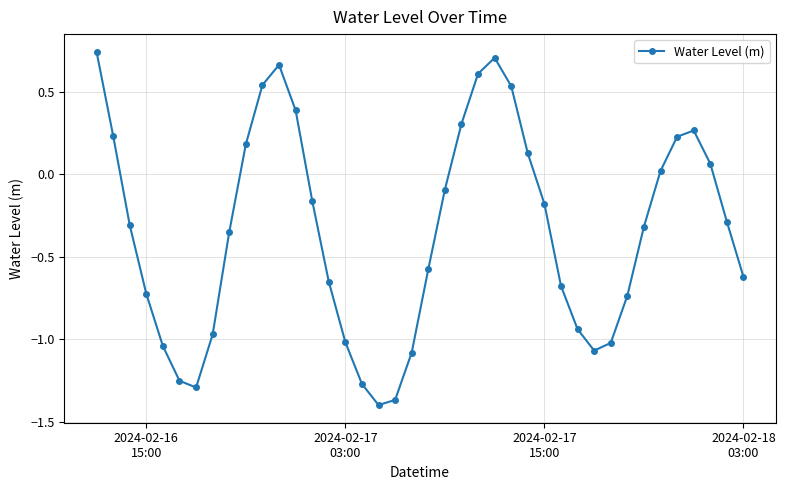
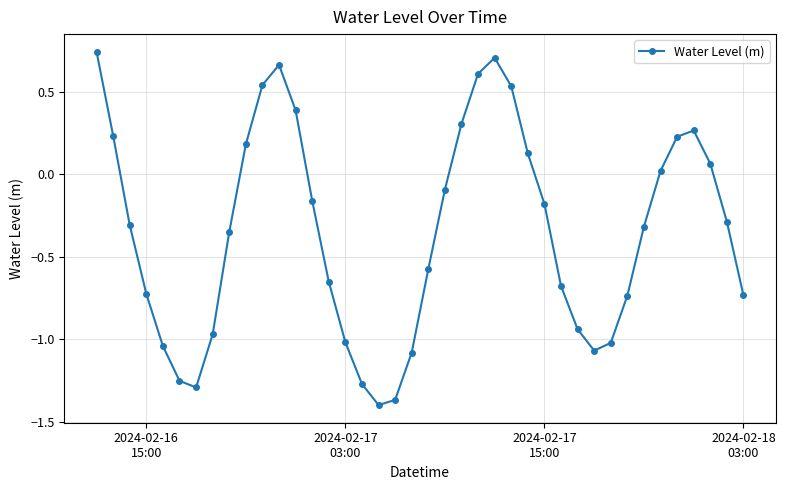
  {
    "2024-02-16 15:00": -0.73,
    "2024-02-17 03:00": -1.02,
    "2024-02-17 15:00": -0.18,
-   "2024-02-18 03:00": -0.62
+   "2024-02-18 03:00": -0.73
  }
